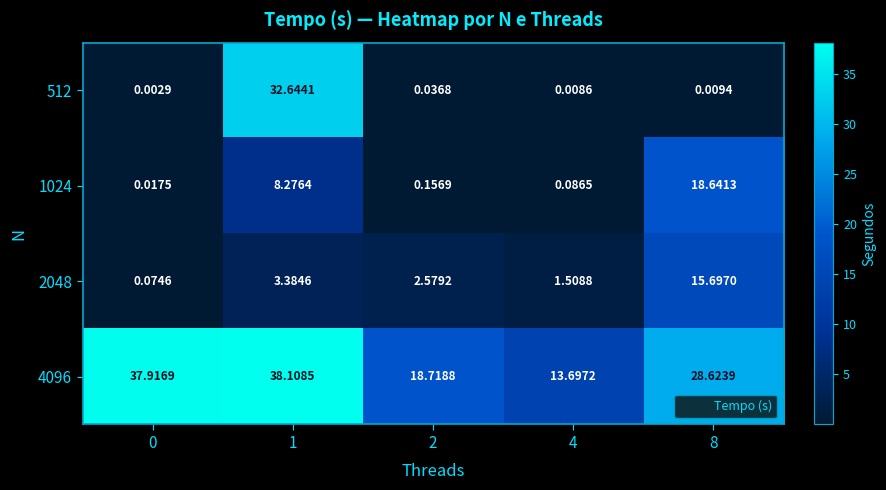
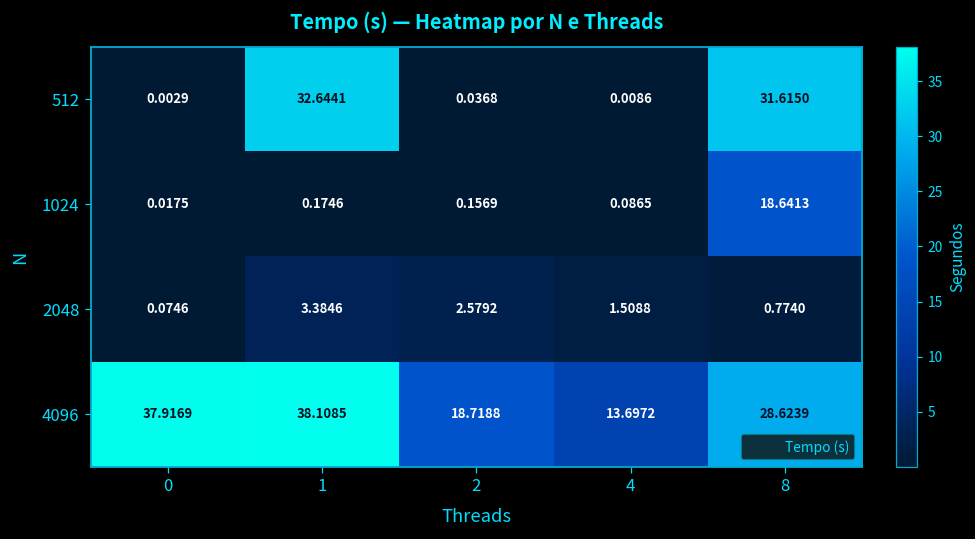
  {
    "512": {
      "0": 0.0029,
      "1": 32.6441,
      "2": 0.0368,
      "4": 0.0086,
-     "8": 0.0094
+     "8": 31.6150
    },
    "1024": {
      "0": 0.0175,
-     "1": 8.2764,
+     "1": 0.1746,
      "2": 0.1569,
      "4": 0.0865,
      "8": 18.6413
    },
    "2048": {
      "0": 0.0746,
      "1": 3.3846,
      "2": 2.5792,
      "4": 1.5088,
-     "8": 15.6970
+     "8": 0.7740
    },
    "4096": {
      "0": 37.9169,
      "1": 38.1085,
      "2": 18.7188,
      "4": 13.6972,
      "8": 28.6239
    }
  }
